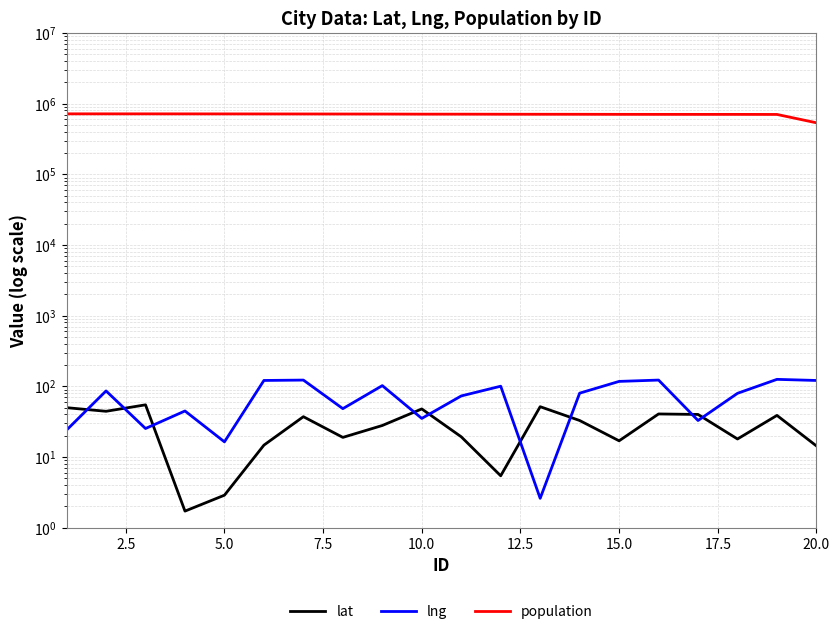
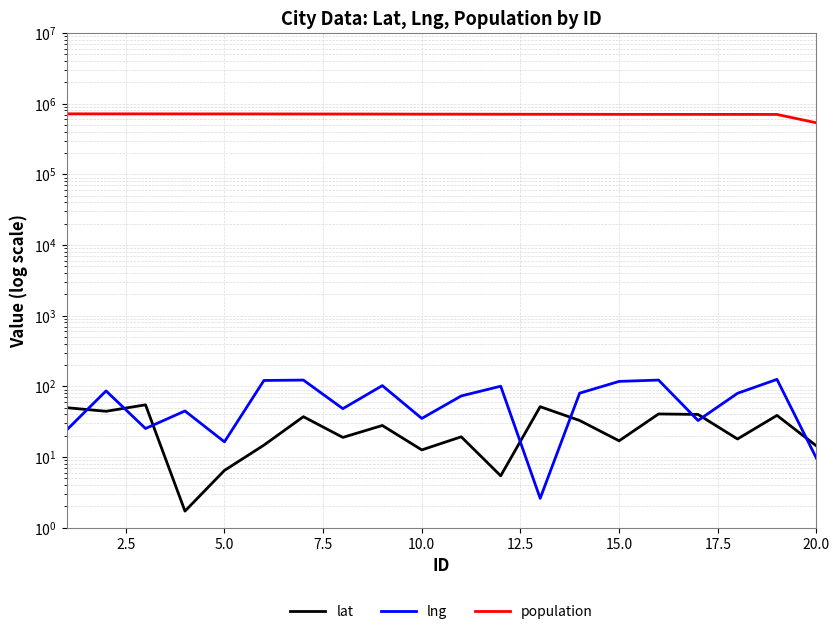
  {
    "lat": {
-     "5.0": 2.9,
-     "10.0": 50,
+     "5.0": 6,
+     "10.0": 13,
      "15.0": 17,
      "20.0": 14
    },
    "lng": {
      "5.0": 16,
      "10.0": 40,
      "15.0": 120,
-     "20.0": 120
+     "20.0": 10
    },
    "population": {
      "5.0": 700000,
      "10.0": 700000,
      "15.0": 700000,
      "20.0": 500000
    }
  }
